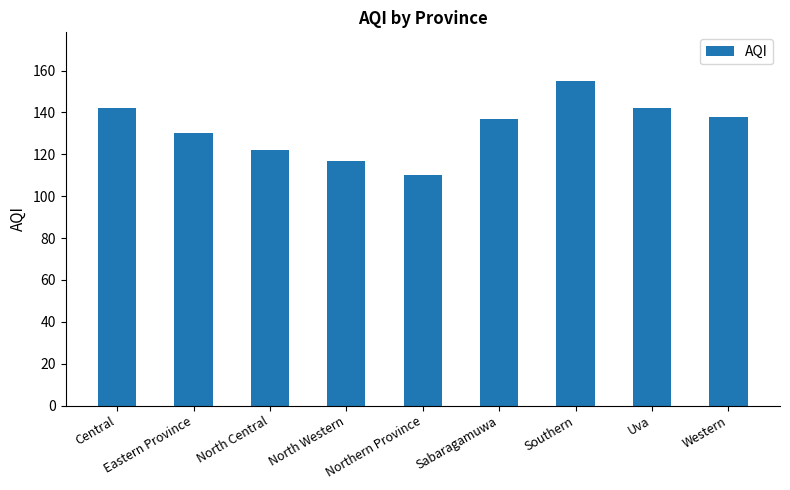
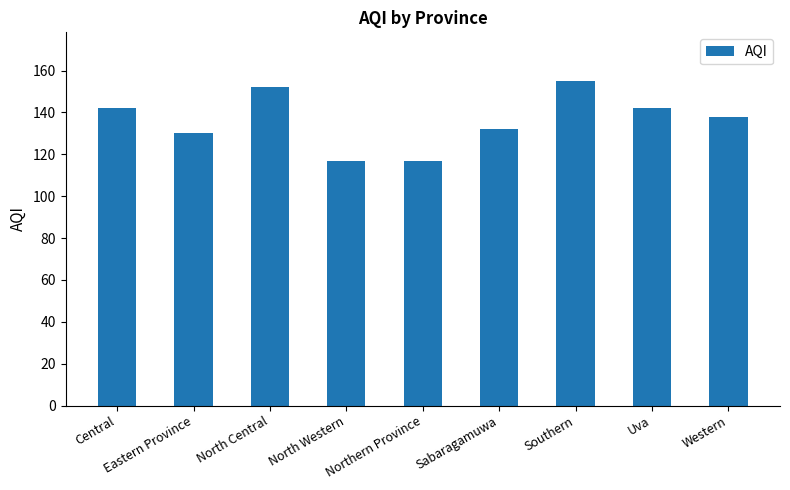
  {
    "Central": 142,
    "Eastern Province": 130,
-   "North Central": 122,
+   "North Central": 152,
    "North Western": 117,
-   "Northern Province": 110,
-   "Sabaragamuwa": 137,
+   "Northern Province": 117,
+   "Sabaragamuwa": 132,
    "Southern": 155,
    "Uva": 142,
    "Western": 138
  }
